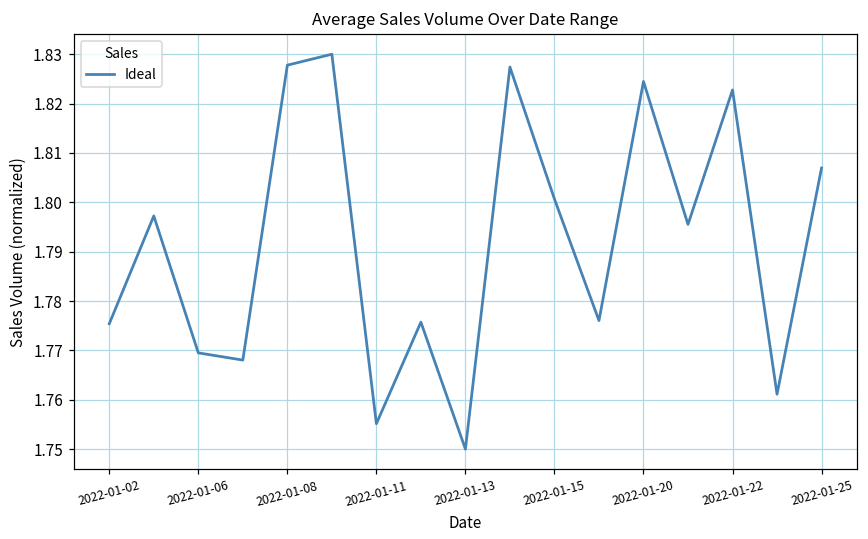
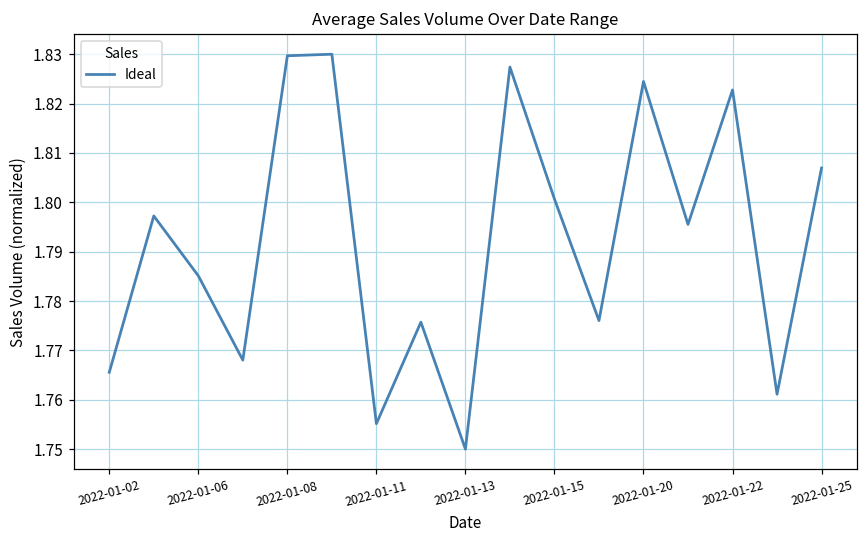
  {
-   "2022-01-02": 1.775,
-   "2022-01-06": 1.769,
-   "2022-01-08": 1.828,
+   "2022-01-02": 1.766,
+   "2022-01-06": 1.785,
+   "2022-01-08": 1.830,
    "2022-01-11": 1.755,
    "2022-01-13": 1.750,
    "2022-01-15": 1.801,
    "2022-01-20": 1.824,
    "2022-01-22": 1.823,
    "2022-01-25": 1.807
  }
